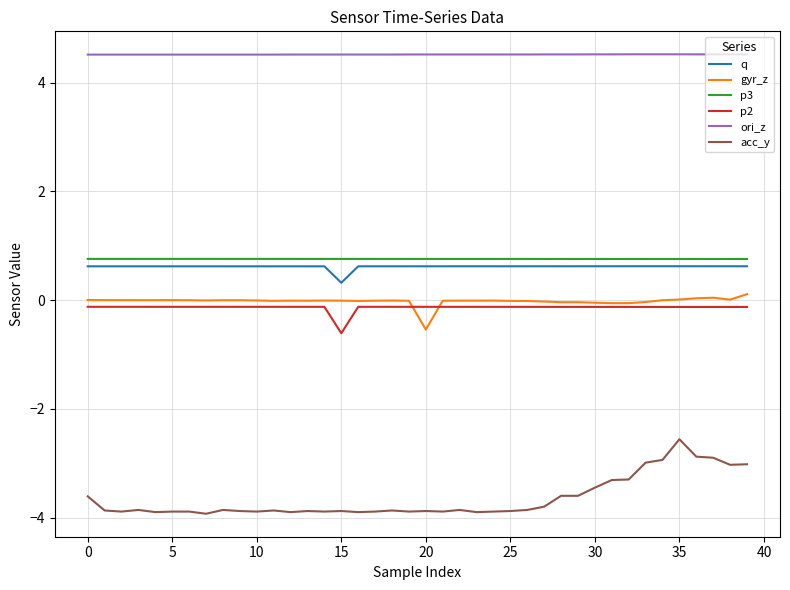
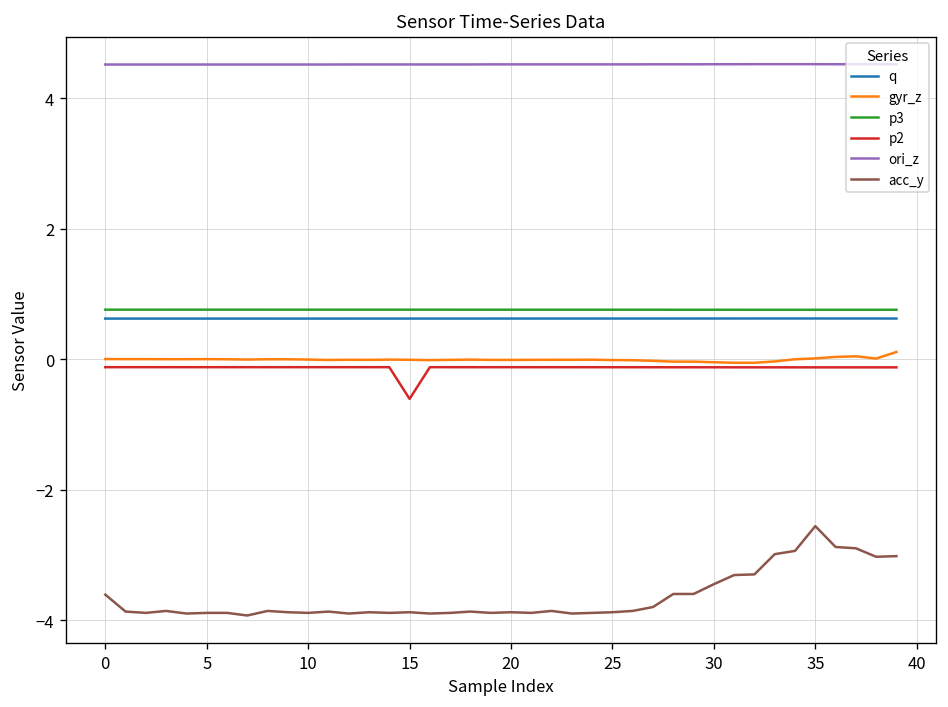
  {
    "q": {
      "0": 0.6,
      "5": 0.6,
      "10": 0.6,
-     "15": 0.3,
+     "15": 0.6,
      "20": 0.6,
      "25": 0.6,
      "30": 0.6,
      "35": 0.6
    },
    "gyr_z": {
      "0": 0.0,
      "5": 0.0,
      "10": 0.0,
      "15": 0.0,
-     "20": -0.5,
+     "20": 0.0,
      "25": 0.0,
      "30": 0.0,
      "35": 0.0
    },
    "p3": {
      "0": 0.8,
      "5": 0.8,
      "10": 0.8,
      "15": 0.8,
      "20": 0.8,
      "25": 0.8,
      "30": 0.8,
      "35": 0.8
    },
    "p2": {
      "0": -0.1,
      "5": -0.1,
      "10": -0.1,
      "15": -0.6,
      "20": -0.1,
      "25": -0.1,
      "30": -0.1,
      "35": -0.1
    },
    "ori_z": {
      "0": 4.5,
      "5": 4.5,
      "10": 4.5,
      "15": 4.5,
      "20": 4.5,
      "25": 4.5,
      "30": 4.5,
      "35": 4.5
    },
    "acc_y": {
      "0": -3.6,
      "5": -3.9,
      "10": -3.9,
      "15": -3.9,
      "20": -3.9,
      "25": -3.9,
      "30": -3.5,
      "35": -2.6
    }
  }
